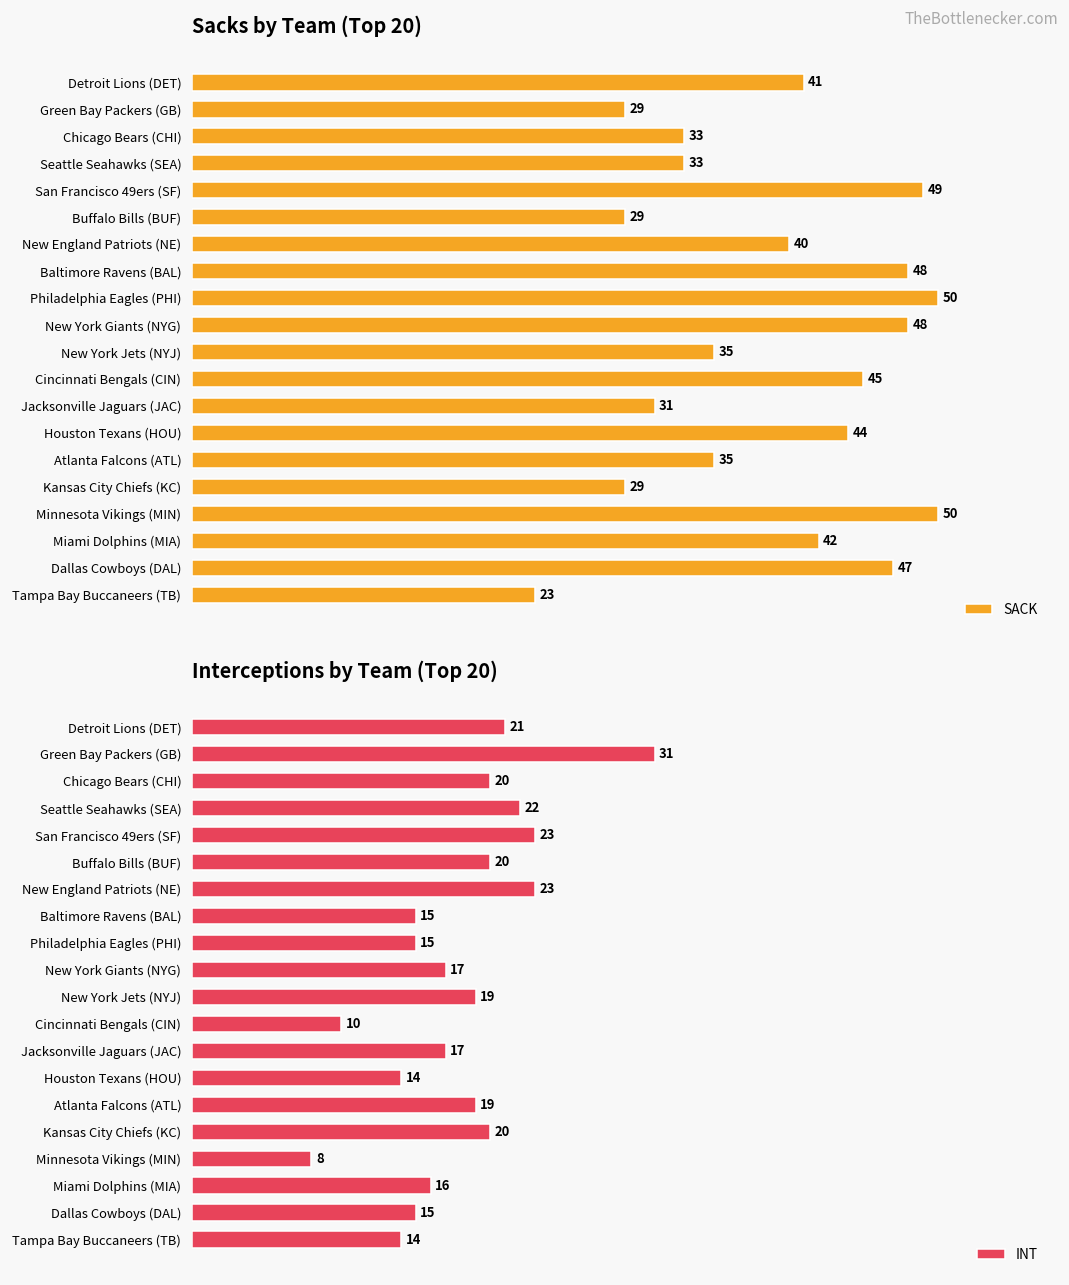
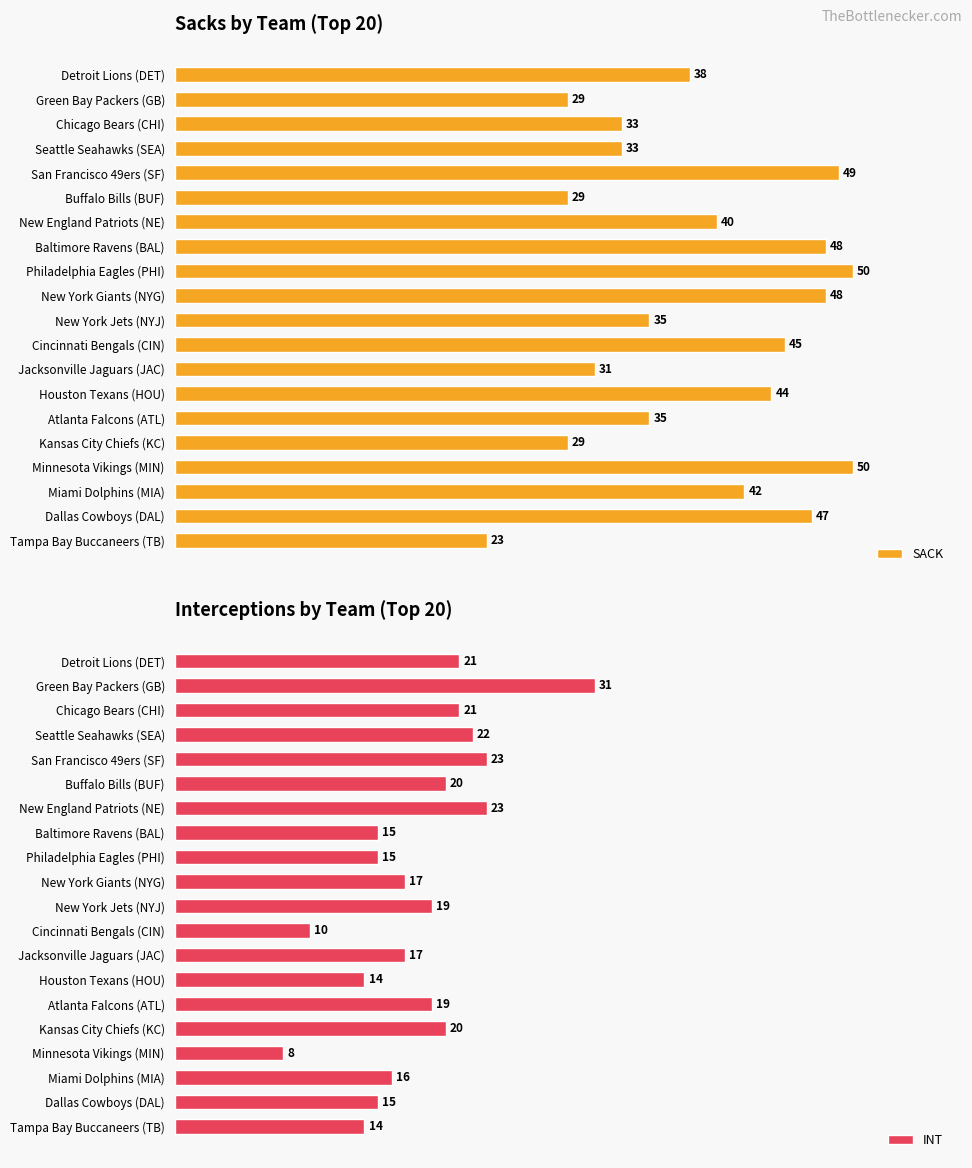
  {
    "Sacks by Team (Top 20)": {
-     "Detroit Lions (DET)": 41,
+     "Detroit Lions (DET)": 38,
      "Green Bay Packers (GB)": 29,
      "Chicago Bears (CHI)": 33,
      "Seattle Seahawks (SEA)": 33,
      "San Francisco 49ers (SF)": 49,
      "Buffalo Bills (BUF)": 29,
      "New England Patriots (NE)": 40,
      "Baltimore Ravens (BAL)": 48,
      "Philadelphia Eagles (PHI)": 50,
      "New York Giants (NYG)": 48,
      "New York Jets (NYJ)": 35,
      "Cincinnati Bengals (CIN)": 45,
      "Jacksonville Jaguars (JAC)": 31,
      "Houston Texans (HOU)": 44,
      "Atlanta Falcons (ATL)": 35,
      "Kansas City Chiefs (KC)": 29,
      "Minnesota Vikings (MIN)": 50,
      "Miami Dolphins (MIA)": 42,
      "Dallas Cowboys (DAL)": 47,
      "Tampa Bay Buccaneers (TB)": 23
    },
    "Interceptions by Team (Top 20)": {
      "Detroit Lions (DET)": 21,
      "Green Bay Packers (GB)": 31,
-     "Chicago Bears (CHI)": 20,
+     "Chicago Bears (CHI)": 21,
      "Seattle Seahawks (SEA)": 22,
      "San Francisco 49ers (SF)": 23,
      "Buffalo Bills (BUF)": 20,
      "New England Patriots (NE)": 23,
      "Baltimore Ravens (BAL)": 15,
      "Philadelphia Eagles (PHI)": 15,
      "New York Giants (NYG)": 17,
      "New York Jets (NYJ)": 19,
      "Cincinnati Bengals (CIN)": 10,
      "Jacksonville Jaguars (JAC)": 17,
      "Houston Texans (HOU)": 14,
      "Atlanta Falcons (ATL)": 19,
      "Kansas City Chiefs (KC)": 20,
      "Minnesota Vikings (MIN)": 8,
      "Miami Dolphins (MIA)": 16,
      "Dallas Cowboys (DAL)": 15,
      "Tampa Bay Buccaneers (TB)": 14
    }
  }
